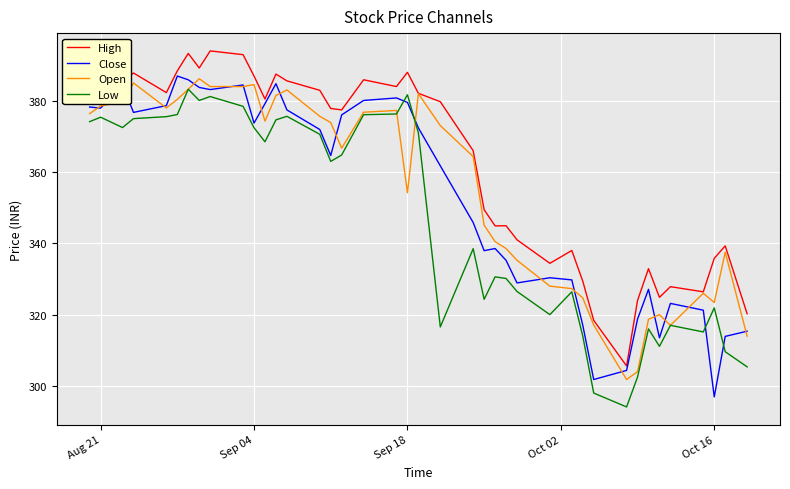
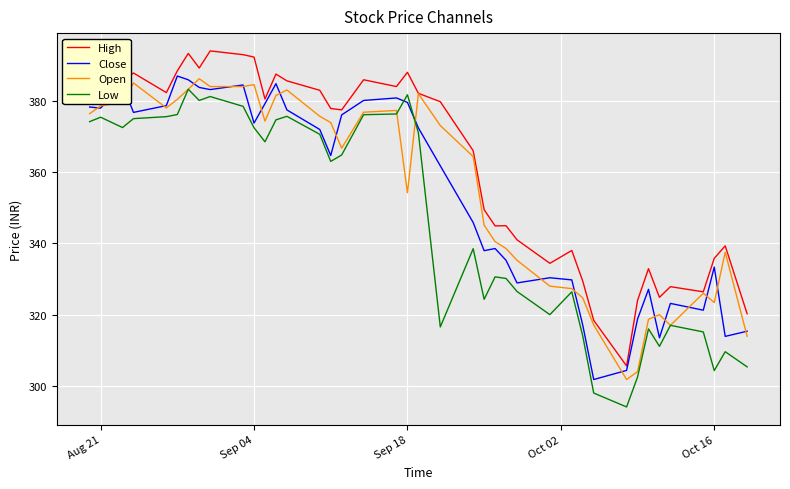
  {
    "High": {
-     "Sep 04": 387,
+     "Sep 04": 392,
      "Sep 18": 388,
      "Oct 16": 336
    },
    "Close": {
      "Sep 04": 374,
      "Sep 18": 380,
-     "Oct 16": 297
+     "Oct 16": 333
    },
    "Open": {
      "Sep 04": 385,
      "Sep 18": 354,
      "Oct 16": 323
    },
    "Low": {
      "Aug 21": 375,
      "Sep 04": 372,
      "Sep 18": 382,
-     "Oct 16": 322
+     "Oct 16": 304
    }
  }
